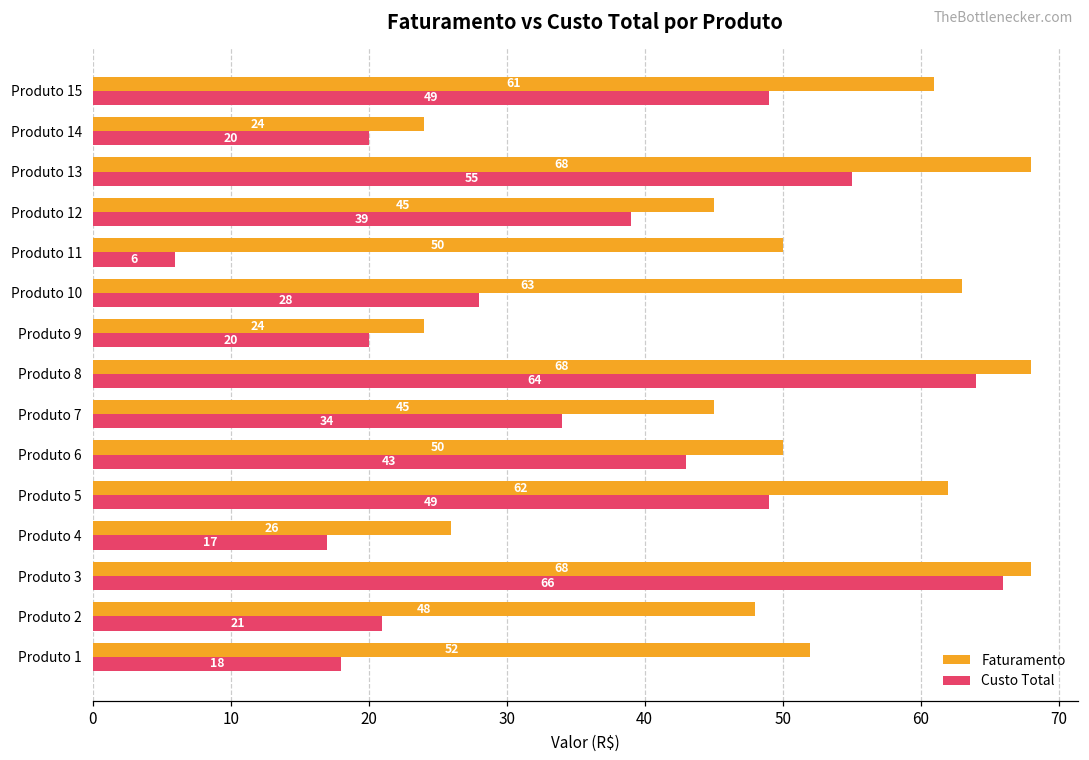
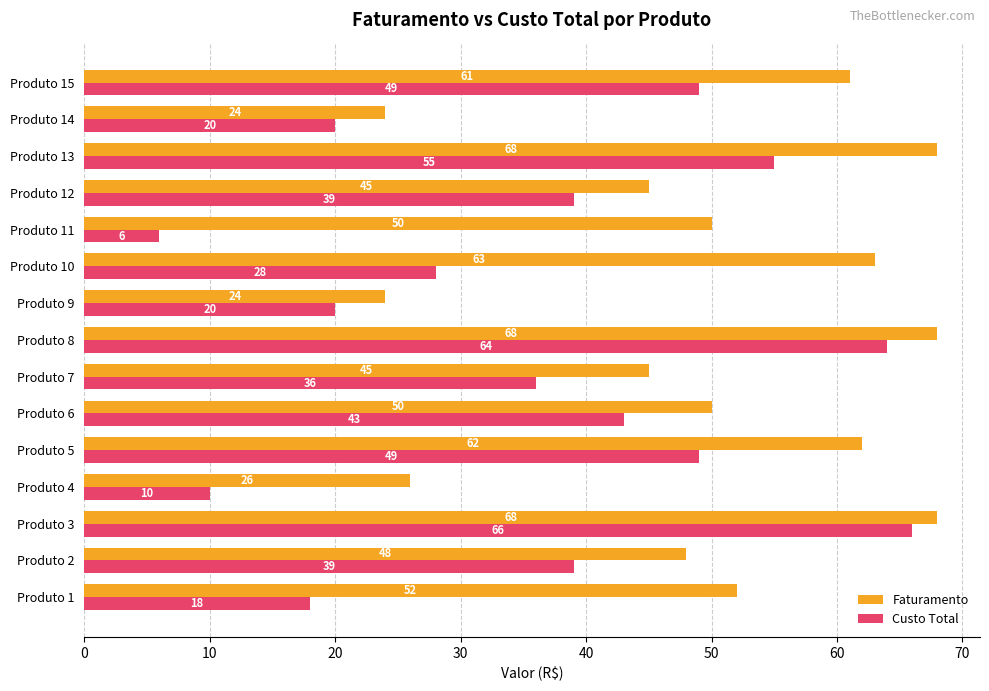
  {
    "Faturamento": {
      "Produto 15": 61,
      "Produto 14": 24,
      "Produto 13": 68,
      "Produto 12": 45,
      "Produto 11": 50,
      "Produto 10": 63,
      "Produto 9": 24,
      "Produto 8": 68,
      "Produto 7": 45,
      "Produto 6": 50,
      "Produto 5": 62,
      "Produto 4": 26,
      "Produto 3": 68,
      "Produto 2": 48,
      "Produto 1": 52
    },
    "Custo Total": {
      "Produto 15": 49,
      "Produto 14": 20,
      "Produto 13": 55,
      "Produto 12": 39,
      "Produto 11": 6,
      "Produto 10": 28,
      "Produto 9": 20,
      "Produto 8": 64,
-     "Produto 7": 34,
+     "Produto 7": 36,
      "Produto 6": 43,
      "Produto 5": 49,
-     "Produto 4": 17,
+     "Produto 4": 10,
      "Produto 3": 66,
-     "Produto 2": 21,
+     "Produto 2": 39,
      "Produto 1": 18
    }
  }
